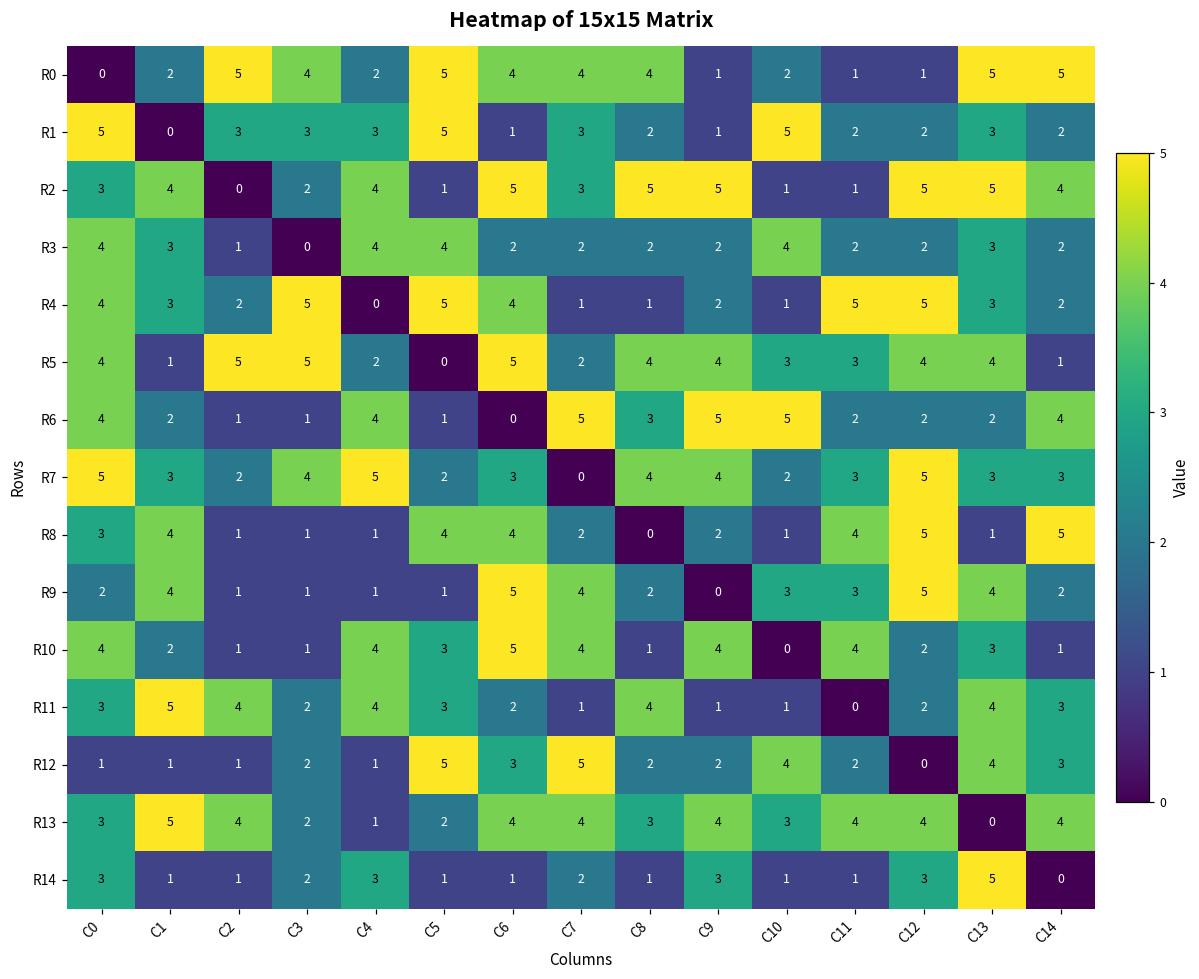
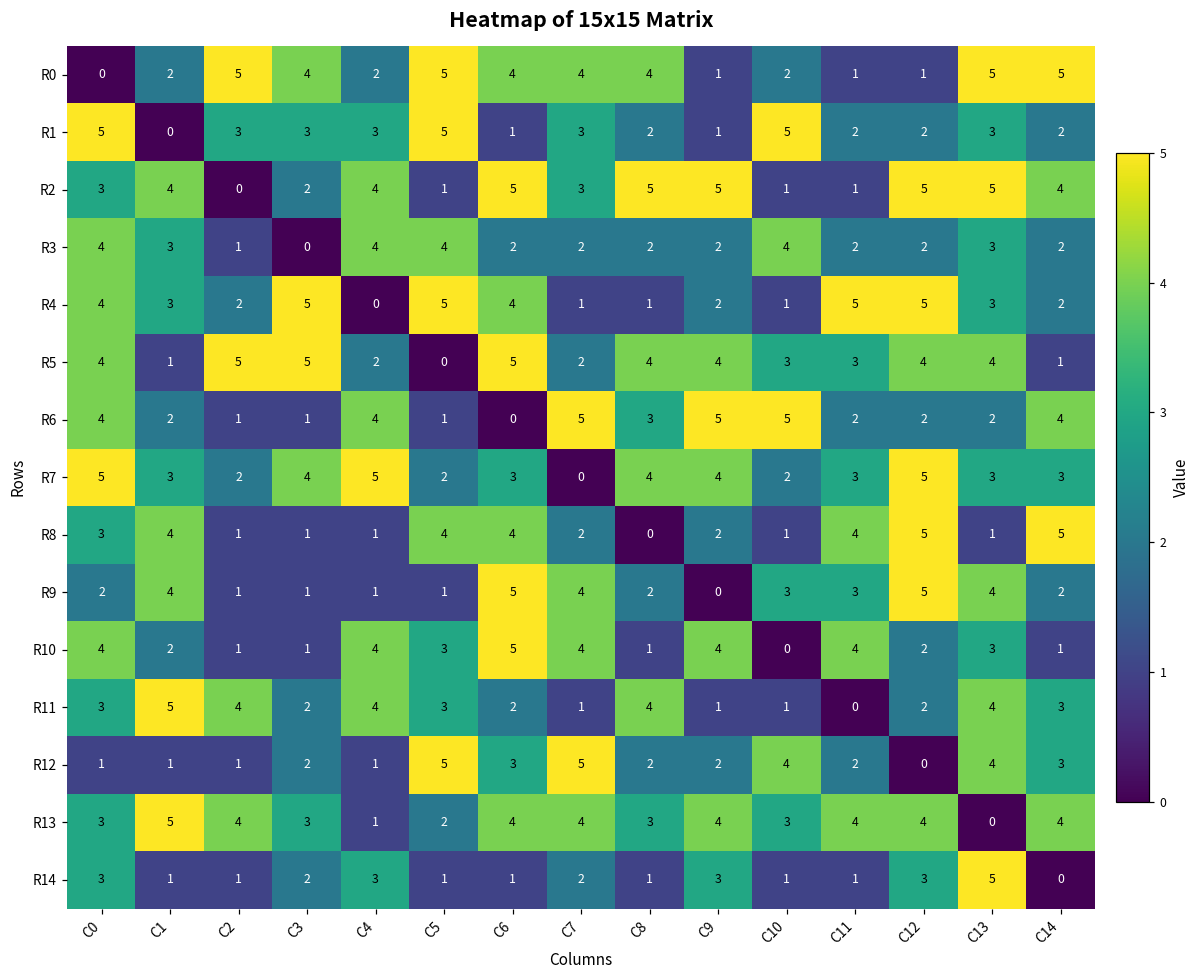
  {
    "R13": {
      "C0": 3,
      "C1": 5,
      "C2": 4,
-     "C3": 2,
+     "C3": 3,
      "C4": 1,
      "C5": 2,
      "C6": 4,
      "C7": 4,
      "C8": 3,
      "C9": 4,
      "C10": 3,
      "C11": 4,
      "C12": 4,
      "C13": 0,
      "C14": 4
    }
  }
